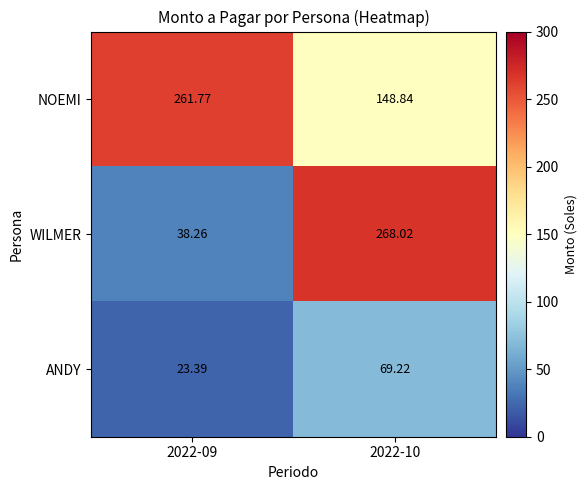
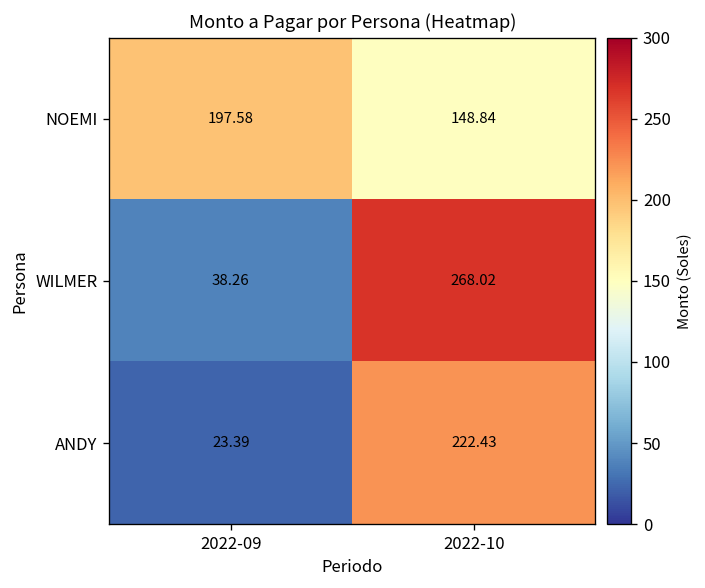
  {
    "NOEMI": {
-     "2022-09": 261.77,
+     "2022-09": 197.58,
      "2022-10": 148.84
    },
    "WILMER": {
      "2022-09": 38.26,
      "2022-10": 268.02
    },
    "ANDY": {
      "2022-09": 23.39,
-     "2022-10": 69.22
+     "2022-10": 222.43
    }
  }
